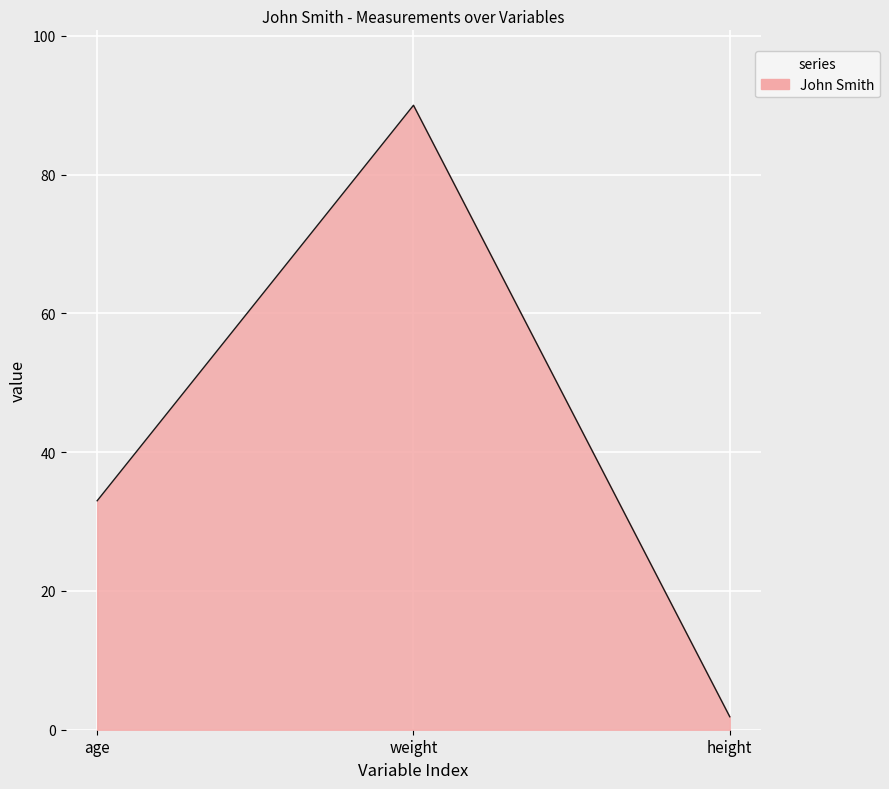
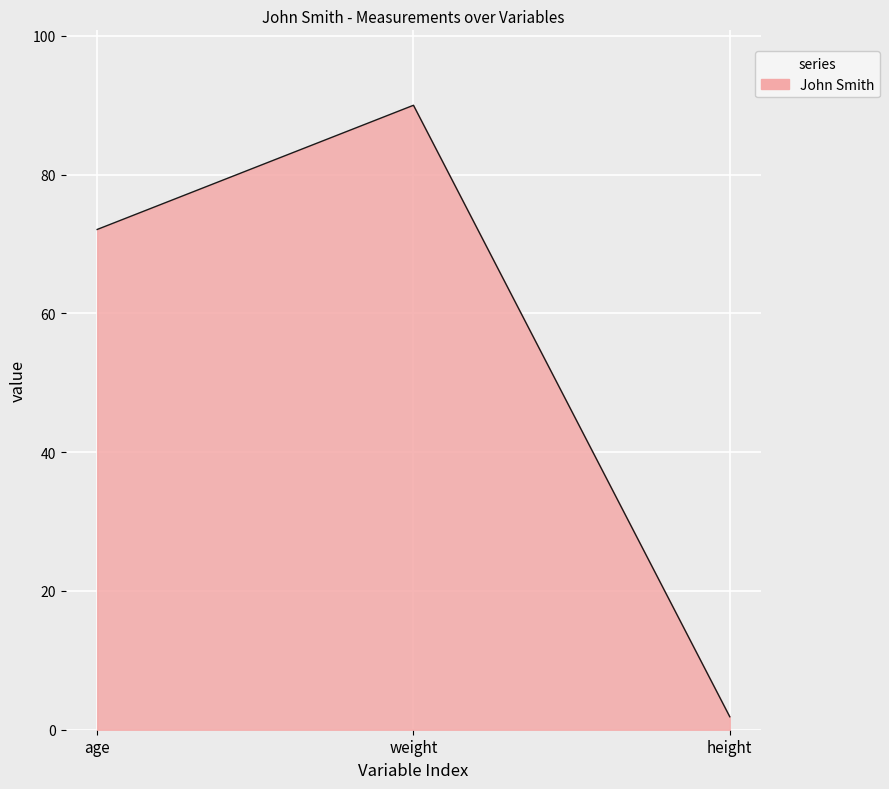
  {
-   "age": 33,
+   "age": 72,
    "weight": 90,
    "height": 2
  }
